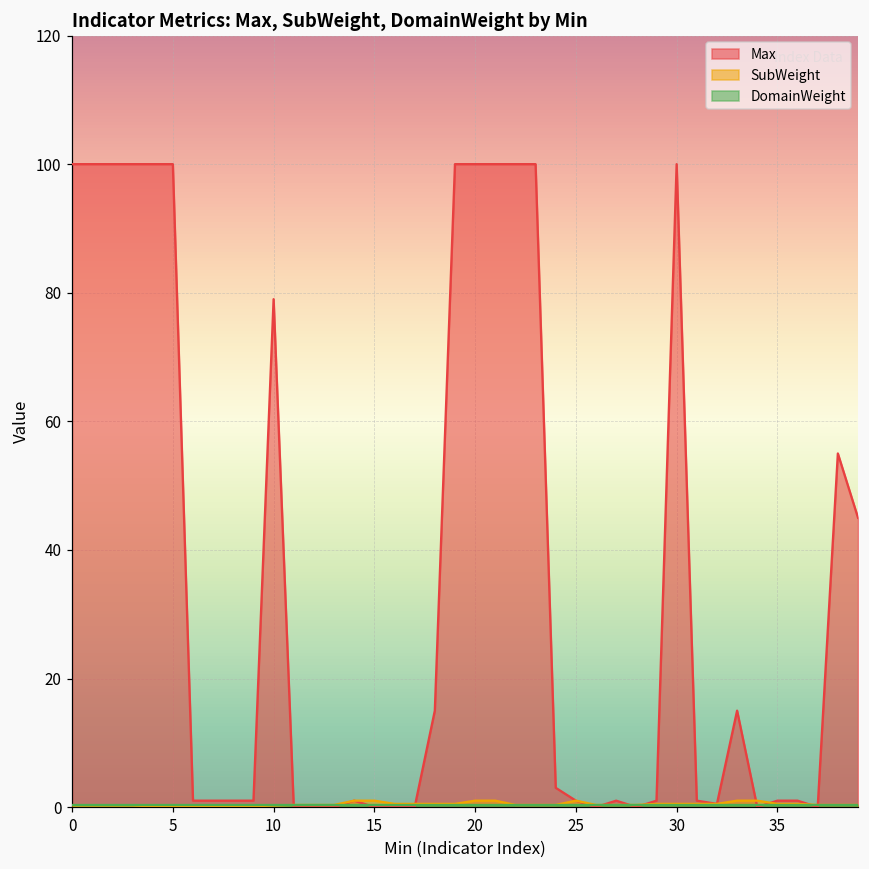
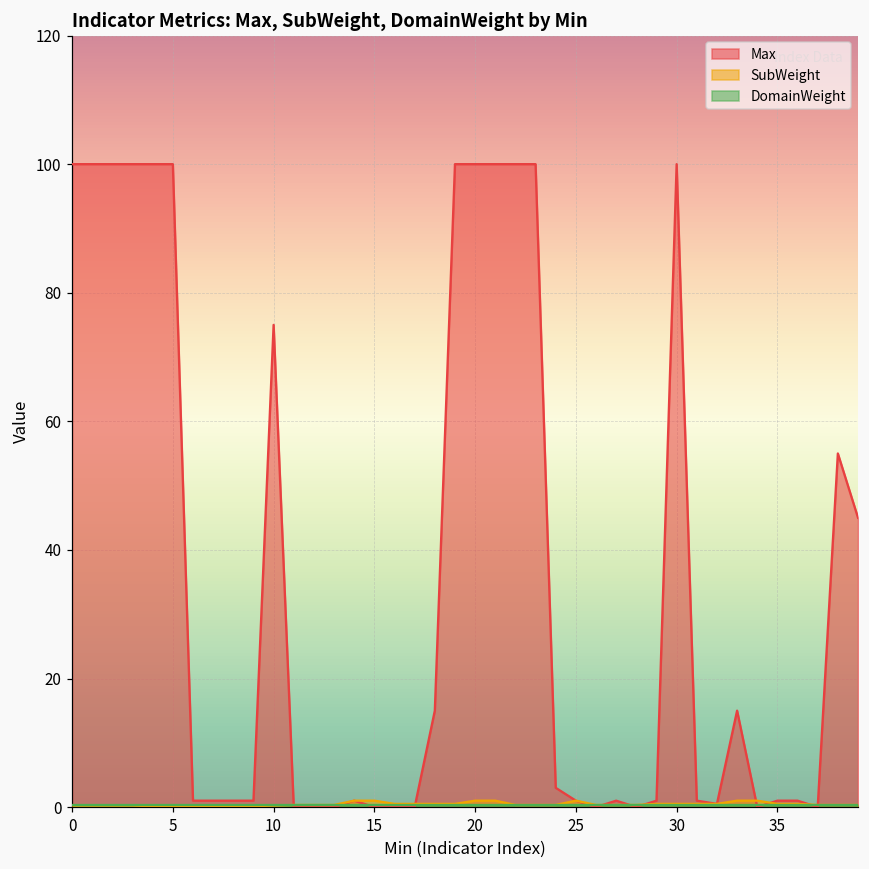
  {
    "Max": {
      "0": 100,
      "5": 100,
-     "10": 79,
+     "10": 75,
      "20": 100,
      "30": 100,
      "35": 1
    },
    "SubWeight": {
      "15": 1,
      "20": 1
    },
    "DomainWeight": {
      "20": 0,
      "25": 0
    }
  }
